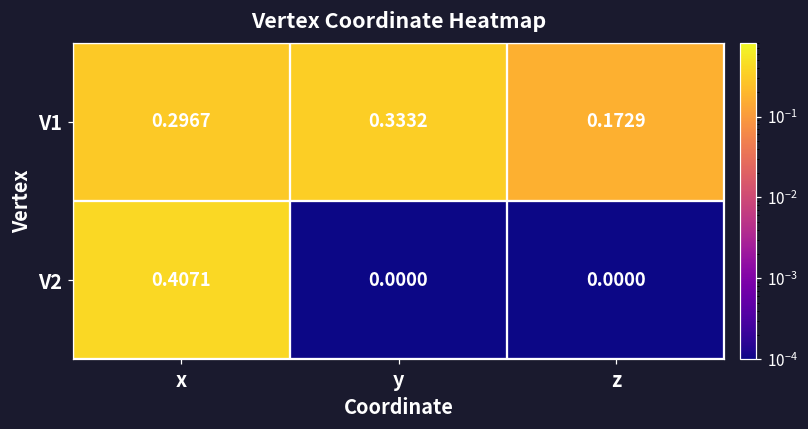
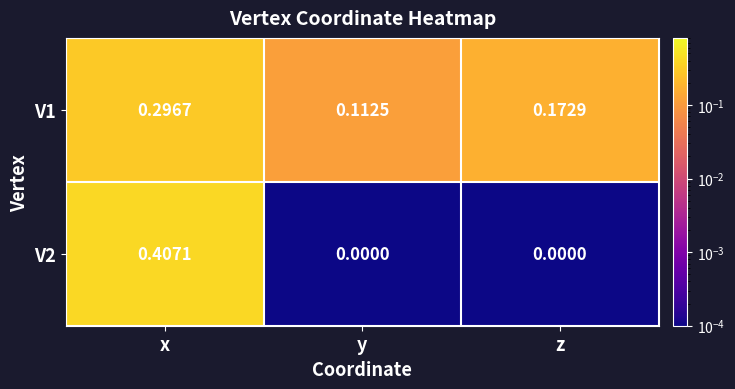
  {
    "V1": {
      "x": 0.2967,
-     "y": 0.3332,
+     "y": 0.1125,
      "z": 0.1729
    },
    "V2": {
      "x": 0.4071,
      "y": 0.0000,
      "z": 0.0000
    }
  }
